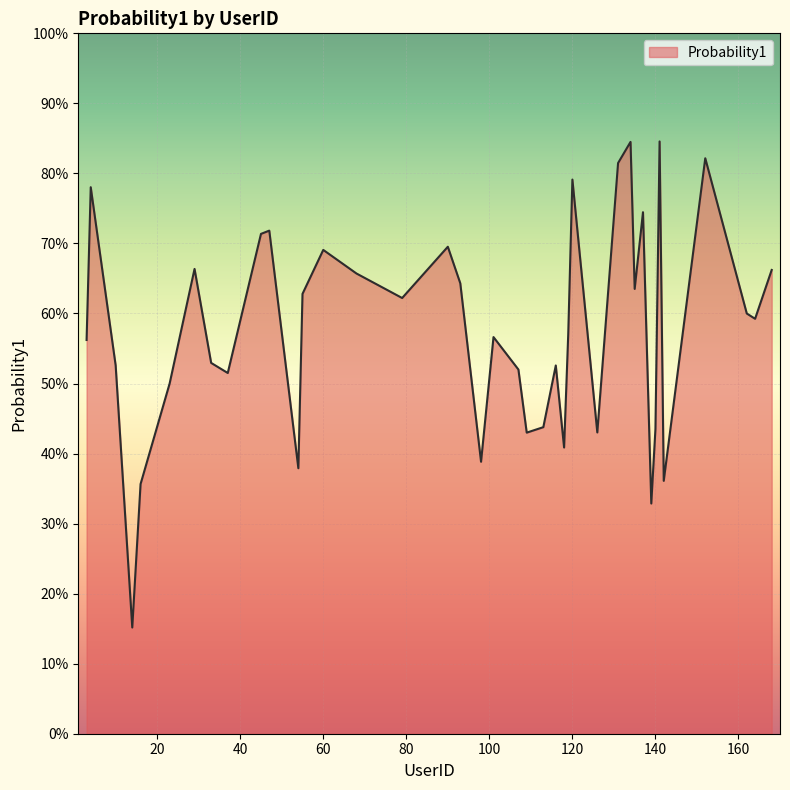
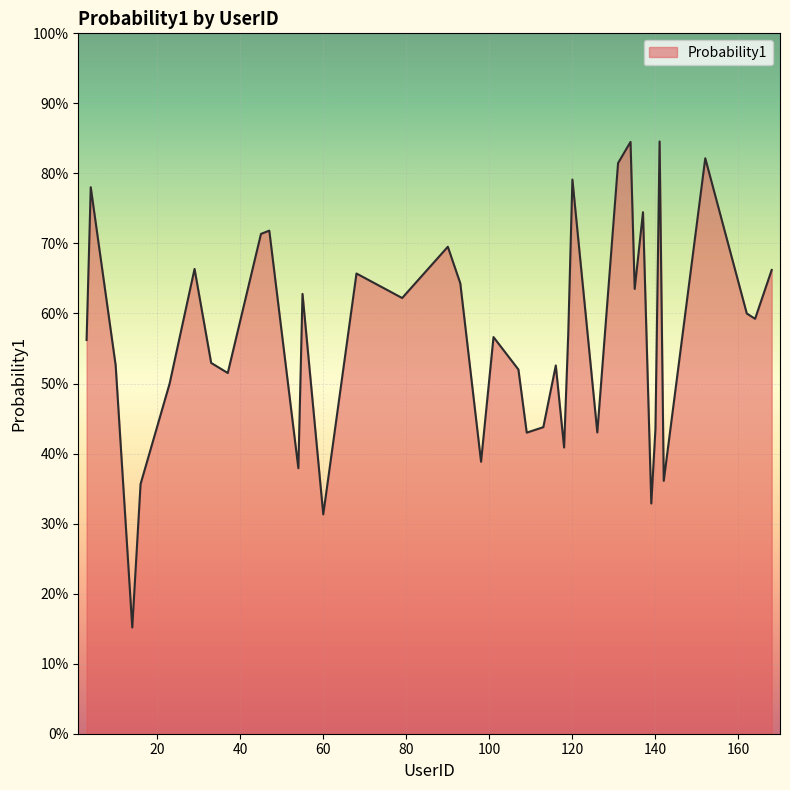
  {
-   "60": "69%",
+   "60": "31%",
    "120": "79%",
    "140": "44%"
  }
